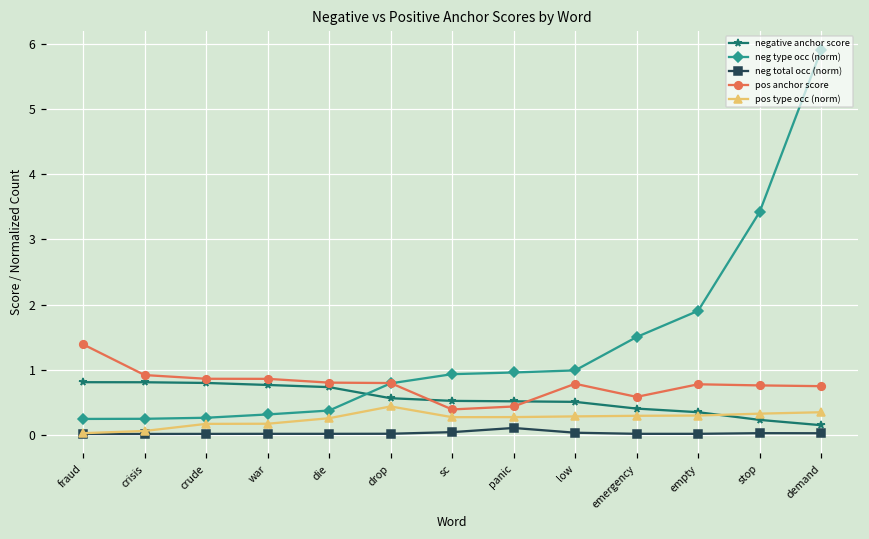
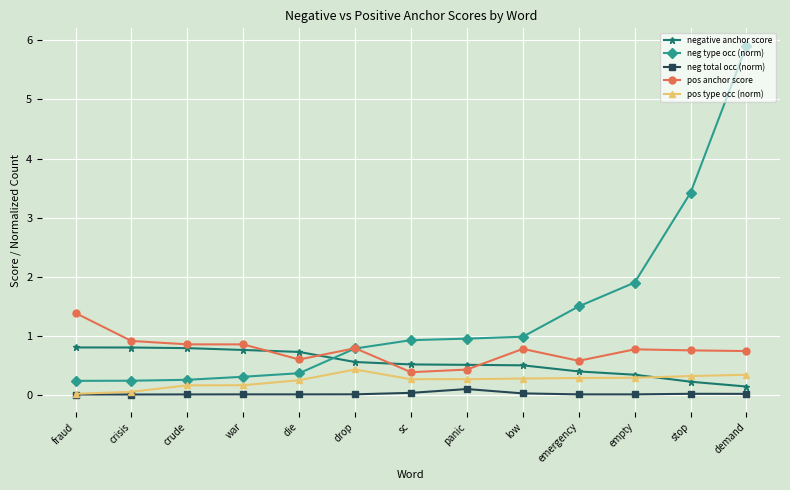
  {
    "pos anchor score": {
      "fraud": 1.4,
      "crisis": 0.9,
      "crude": 0.9,
      "war": 0.9,
-     "die": 0.8,
+     "die": 0.6,
      "sc": 0.4,
      "panic": 0.4,
      "low": 0.8,
      "emergency": 0.6,
      "empty": 0.8,
      "stop": 0.8,
      "demand": 0.7
    },
    "pos type occ (norm)": {
      "crisis": 0.1,
      "crude": 0.2,
      "war": 0.2,
      "die": 0.3,
      "drop": 0.4,
      "sc": 0.3,
      "panic": 0.3,
      "low": 0.3,
      "emergency": 0.3,
      "empty": 0.3,
      "stop": 0.3,
      "demand": 0.3
    }
  }
